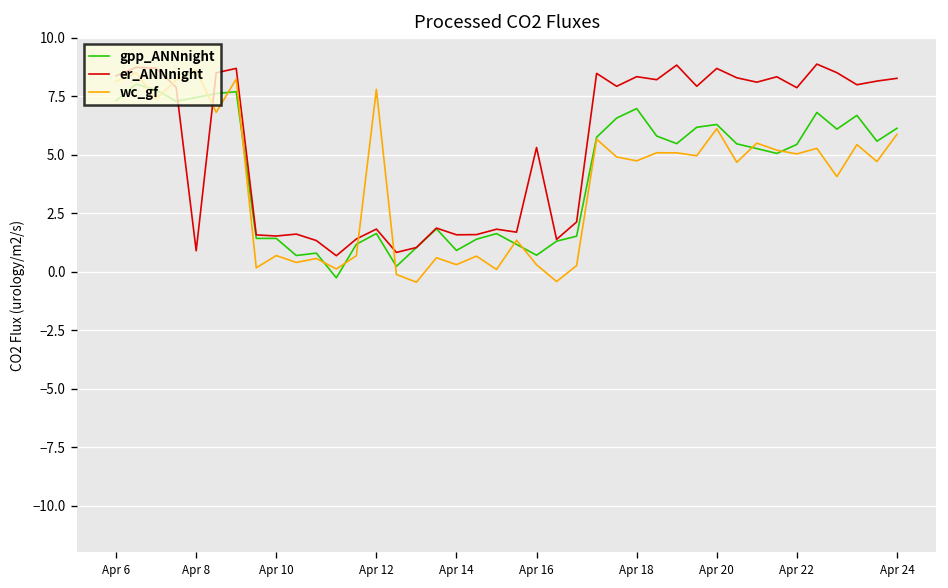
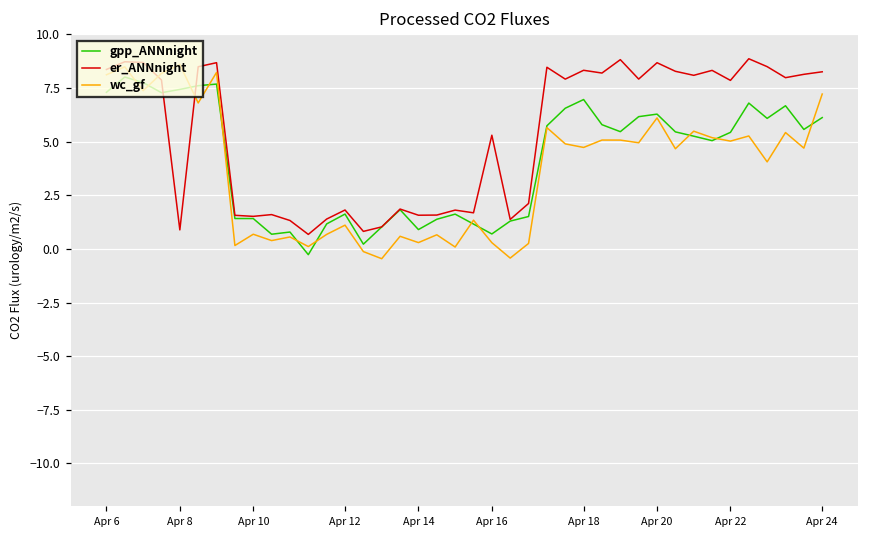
  {
    "gpp_ANNnight": {
      "Apr 12": 1.6,
      "Apr 14": 0.9,
      "Apr 16": 0.7,
      "Apr 18": 7.0,
      "Apr 20": 6.3,
      "Apr 22": 5.4,
      "Apr 24": 6.1
    },
    "er_ANNnight": {
      "Apr 8": 0.9,
      "Apr 12": 1.8,
      "Apr 14": 1.6,
      "Apr 16": 5.3,
      "Apr 18": 8.3,
      "Apr 20": 8.7,
      "Apr 22": 7.9,
      "Apr 24": 8.3
    },
    "wc_gf": {
      "Apr 10": 0.7,
-     "Apr 12": 7.8,
+     "Apr 12": 1.1,
      "Apr 14": 0.3,
      "Apr 16": 0.3,
      "Apr 18": 4.7,
      "Apr 20": 6.1,
      "Apr 22": 5.0,
-     "Apr 24": 5.9
+     "Apr 24": 7.2
    }
  }
